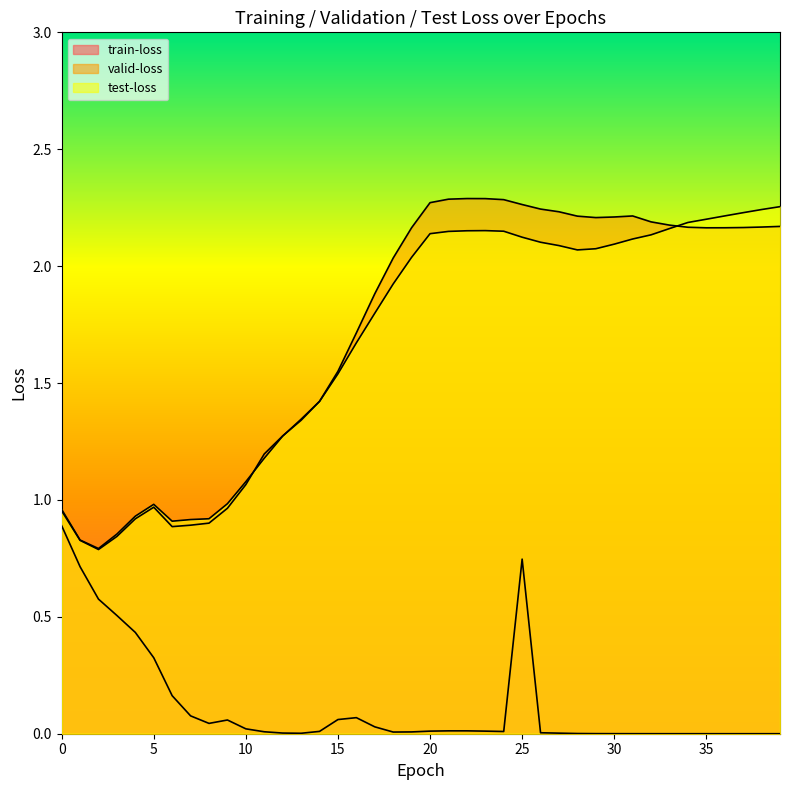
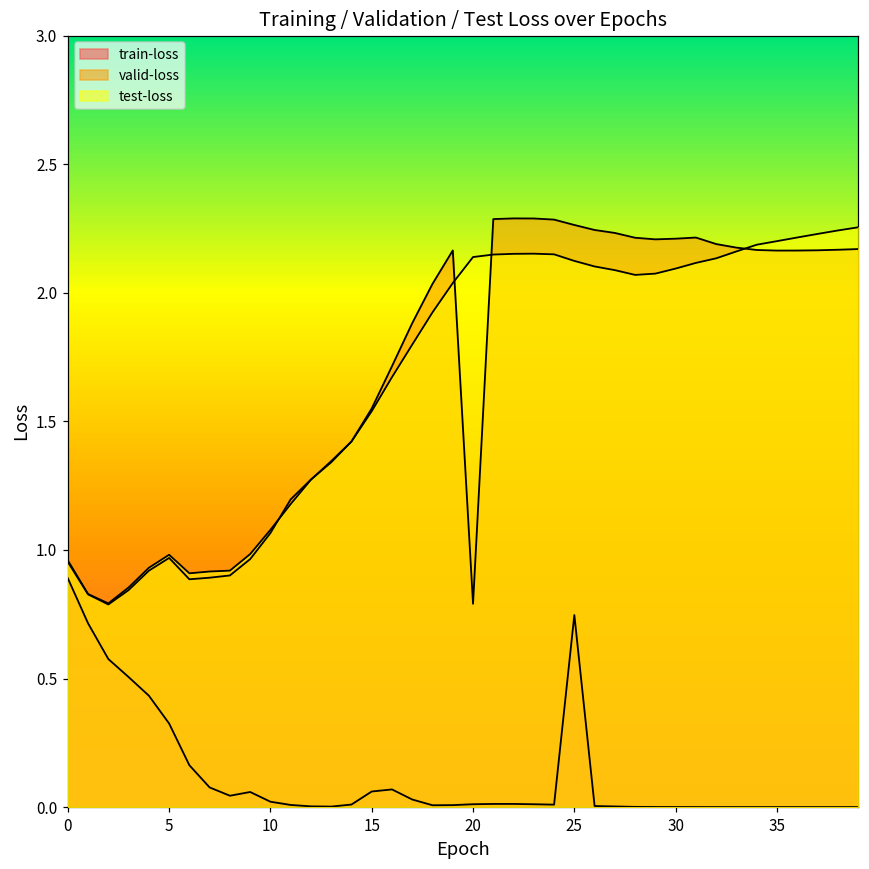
  {
    "train-loss": {
      "0": 0.89,
      "5": 0.32,
      "10": 0.02,
      "15": 0.06,
      "20": 0.01,
      "25": 0.75,
      "30": 0.00,
      "35": 0.00
    },
    "valid-loss": {
      "5": 0.97,
      "10": 1.07,
-     "20": 2.27,
+     "20": 0.79,
      "25": 2.26,
      "30": 2.21,
      "35": 2.16
    },
    "test-loss": {
      "5": 0.98,
      "10": 1.08,
      "20": 2.14,
      "25": 2.12,
      "30": 2.09,
      "35": 2.20
    }
  }
